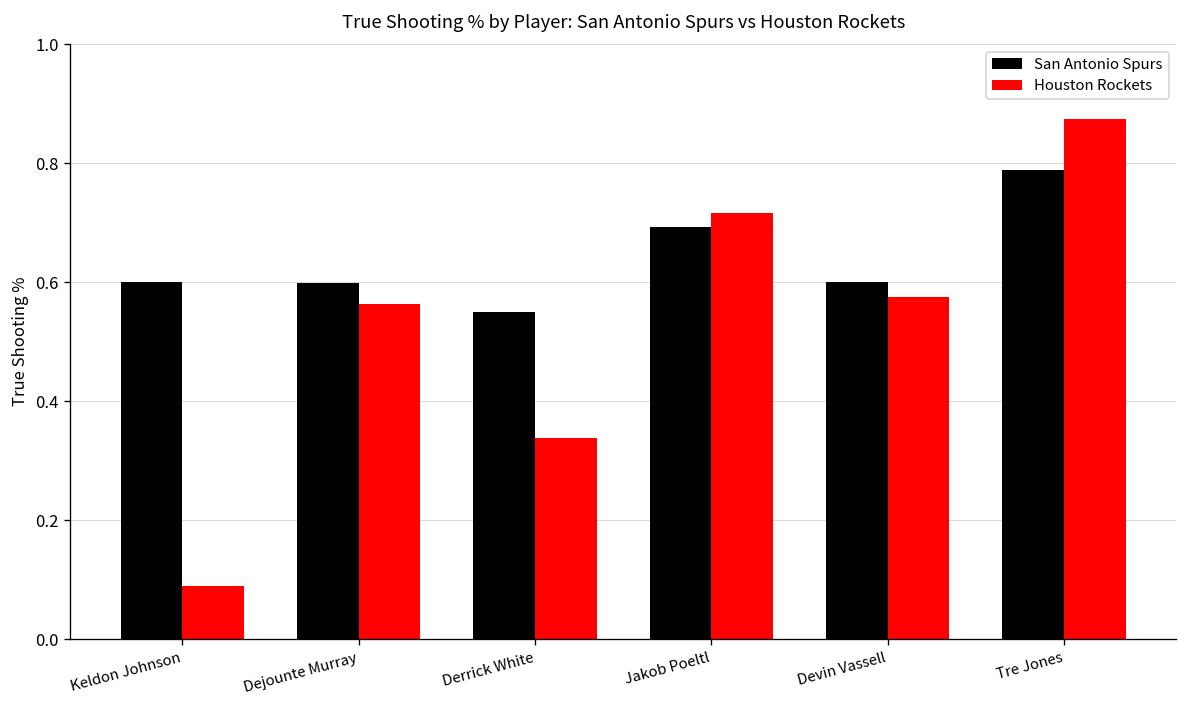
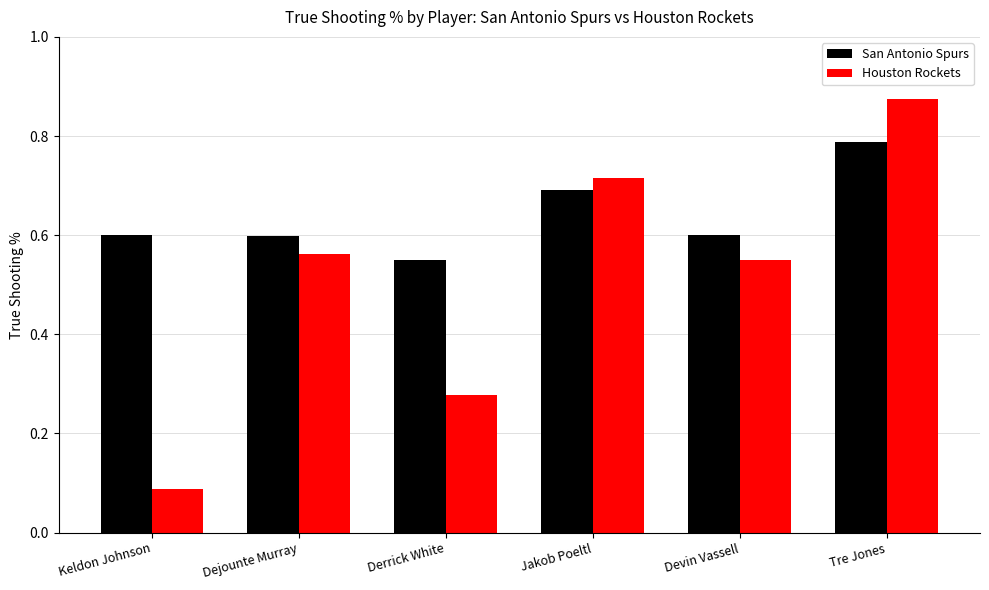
  {
    "San Antonio Spurs": {
      "Keldon Johnson": 0.60,
      "Dejounte Murray": 0.60,
      "Derrick White": 0.55,
      "Jakob Poeltl": 0.69,
      "Devin Vassell": 0.60,
      "Tre Jones": 0.79
    },
    "Houston Rockets": {
      "Keldon Johnson": 0.09,
      "Dejounte Murray": 0.56,
-     "Derrick White": 0.34,
+     "Derrick White": 0.28,
      "Jakob Poeltl": 0.72,
-     "Devin Vassell": 0.58,
+     "Devin Vassell": 0.55,
      "Tre Jones": 0.87
    }
  }
